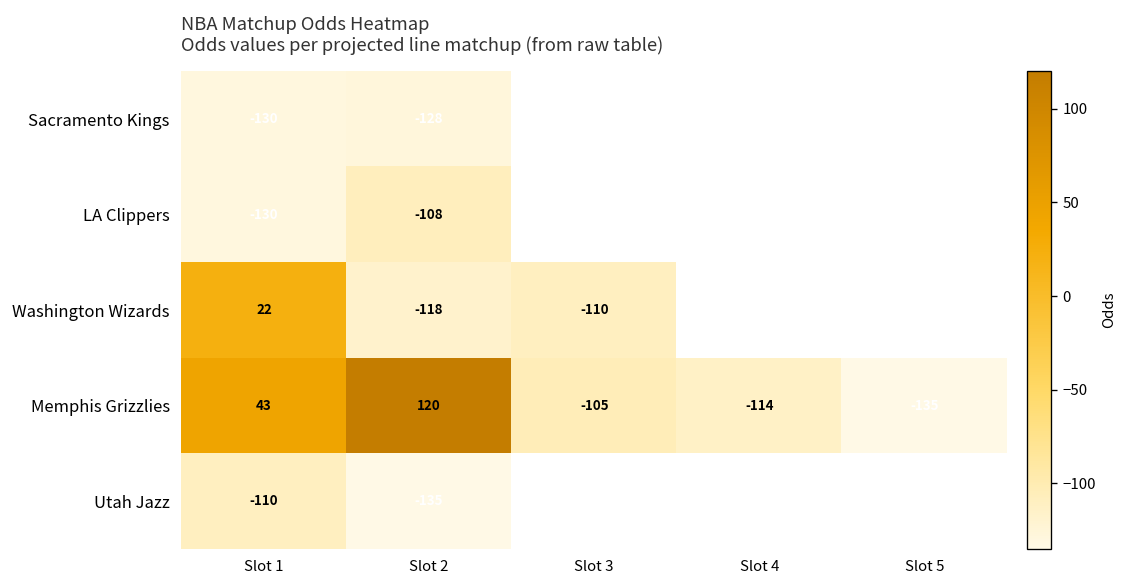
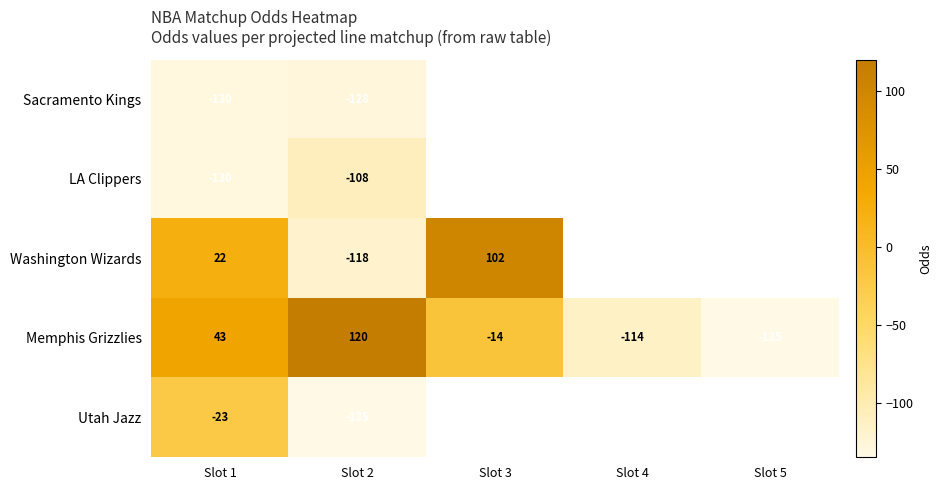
  {
    "LA Clippers": {
      "Slot 2": -108
    },
    "Washington Wizards": {
      "Slot 1": 22,
      "Slot 2": -118,
-     "Slot 3": -110
+     "Slot 3": 102
    },
    "Memphis Grizzlies": {
      "Slot 1": 43,
      "Slot 2": 120,
-     "Slot 3": -105,
+     "Slot 3": -14,
      "Slot 4": -114
    },
    "Utah Jazz": {
-     "Slot 1": -110
+     "Slot 1": -23
    }
  }
